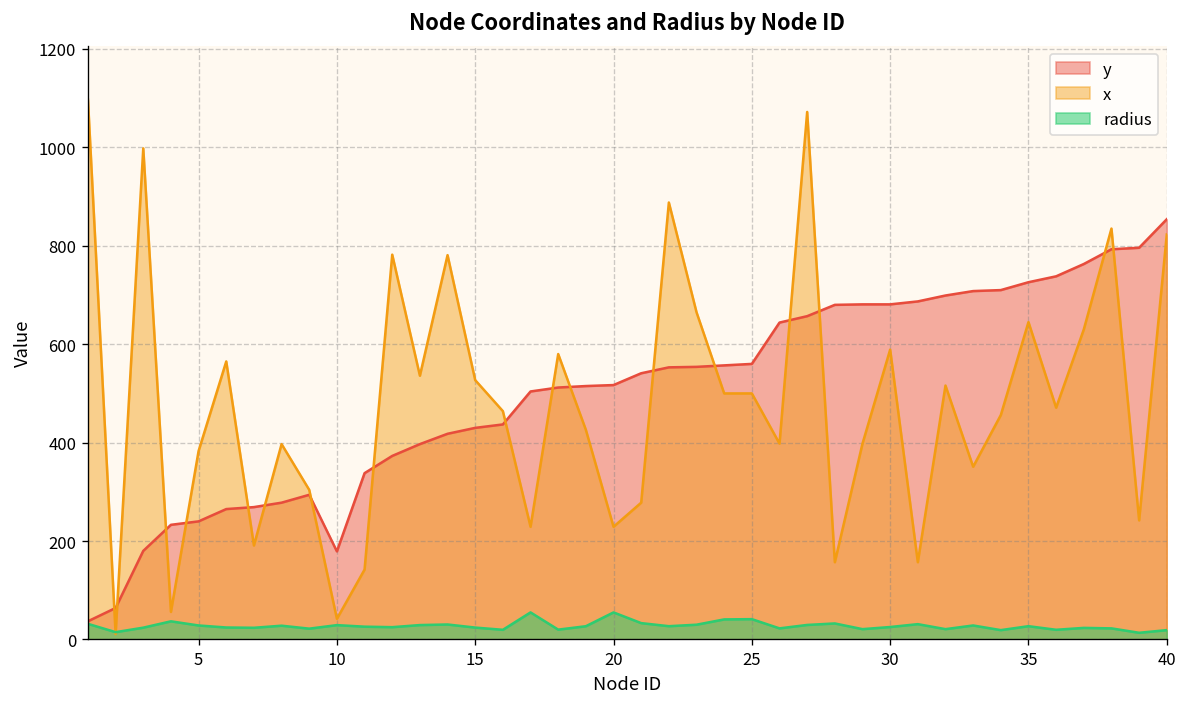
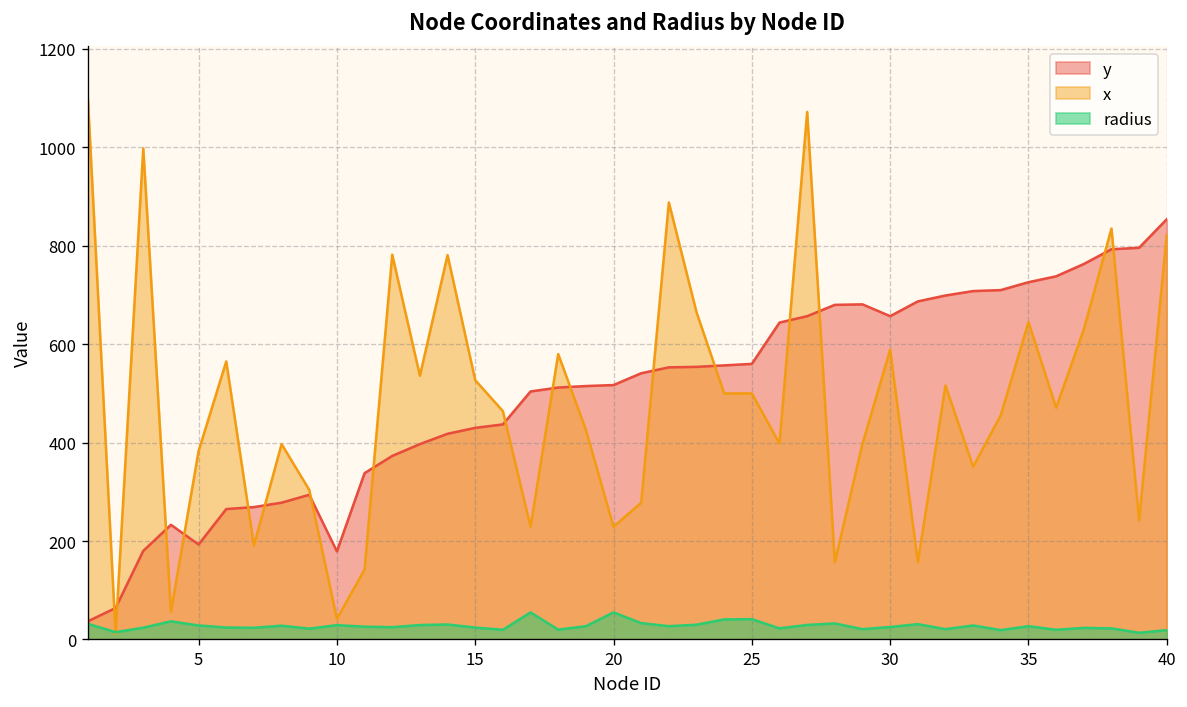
  {
    "y": {
-     "5": 240,
+     "5": 190,
      "10": 180,
      "15": 430,
      "20": 520,
      "25": 560,
-     "30": 680,
+     "30": 660,
      "35": 730,
      "40": 850
    },
    "x": {
      "5": 380,
      "10": 40,
      "15": 530,
      "20": 230,
      "25": 500,
      "30": 590,
      "35": 650,
      "40": 820
    },
    "radius": {
      "5": 30,
      "10": 30,
      "15": 20,
      "20": 60,
      "25": 40,
      "30": 30,
      "35": 30,
      "40": 20
    }
  }
